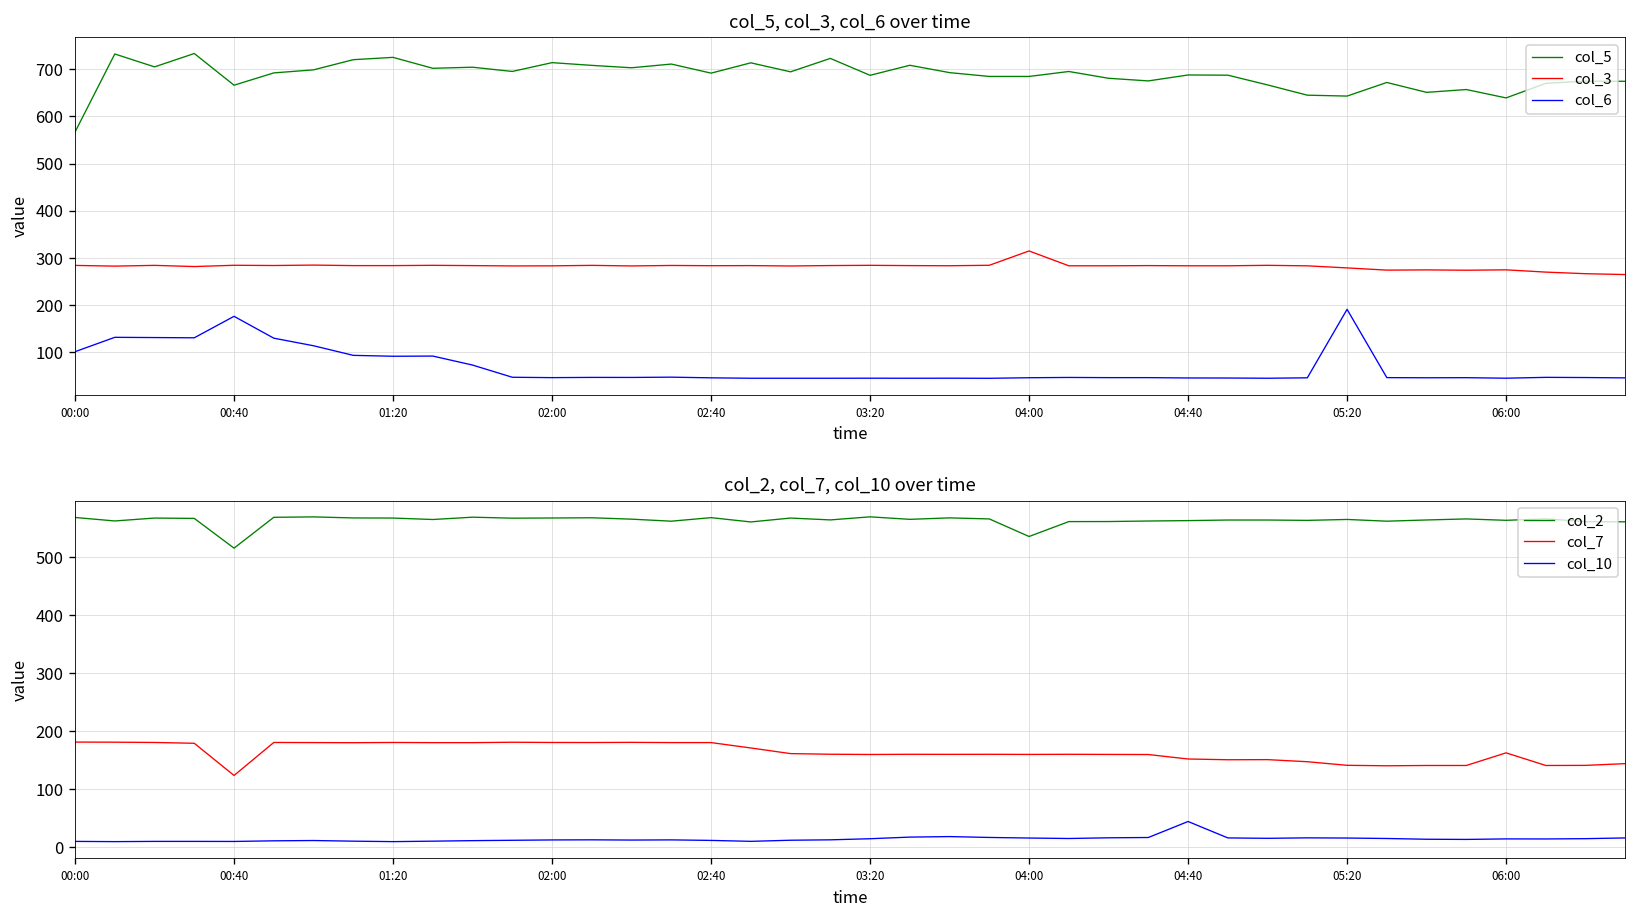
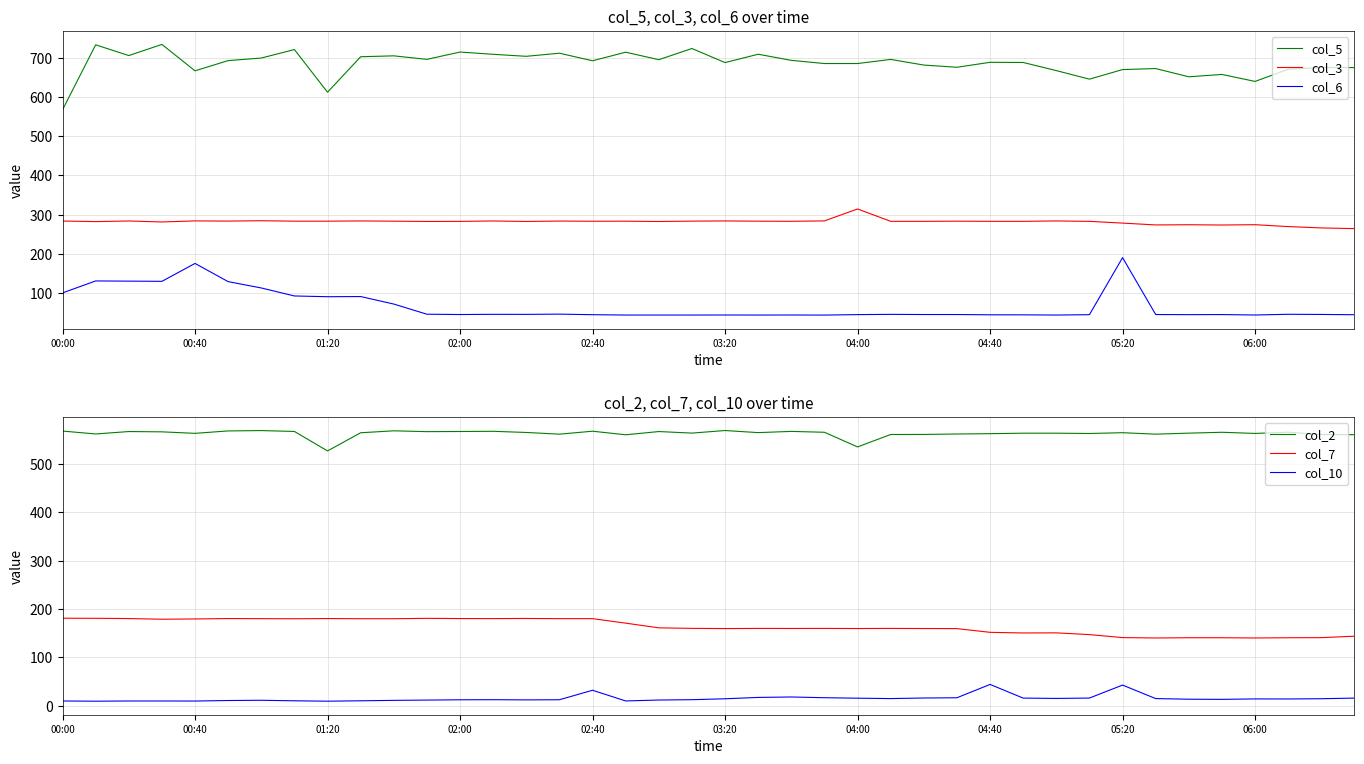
  {
    "col_5, col_3, col_6 over time": {
      "col_5": {
        "00:00": 570,
        "00:40": 670,
-       "01:20": 730,
+       "01:20": 610,
        "02:00": 710,
        "02:40": 690,
        "03:20": 690,
        "04:00": 690,
        "04:40": 690,
-       "05:20": 640,
+       "05:20": 670,
        "06:00": 640
      },
      "col_3": {
        "00:00": 280,
        "00:40": 280,
        "01:20": 280,
        "02:00": 280,
        "02:40": 280,
        "03:20": 280,
        "04:00": 310,
        "04:40": 280,
        "05:20": 280,
        "06:00": 270
      },
      "col_6": {
        "00:00": 100,
        "00:40": 180,
        "01:20": 90,
        "02:00": 50,
        "02:40": 50,
        "03:20": 40,
        "04:00": 50,
        "04:40": 40,
        "05:20": 190,
        "06:00": 40
      }
    },
    "col_2, col_7, col_10 over time": {
      "col_2": {
        "00:00": 570,
-       "00:40": 520,
-       "01:20": 570,
+       "00:40": 560,
+       "01:20": 530,
        "02:00": 570,
        "02:40": 570,
        "03:20": 570,
        "04:00": 540,
        "04:40": 560,
        "05:20": 570,
        "06:00": 560
      },
      "col_7": {
        "00:00": 180,
-       "00:40": 120,
+       "00:40": 180,
        "01:20": 180,
        "02:00": 180,
        "02:40": 180,
        "03:20": 160,
        "04:00": 160,
        "04:40": 150,
        "05:20": 140,
-       "06:00": 160
+       "06:00": 140
      },
      "col_10": {
        "00:00": 10,
        "00:40": 10,
        "01:20": 10,
        "02:00": 10,
-       "02:40": 10,
+       "02:40": 30,
        "03:20": 10,
        "04:00": 20,
        "04:40": 40,
-       "05:20": 20,
+       "05:20": 40,
        "06:00": 10
      }
    }
  }
